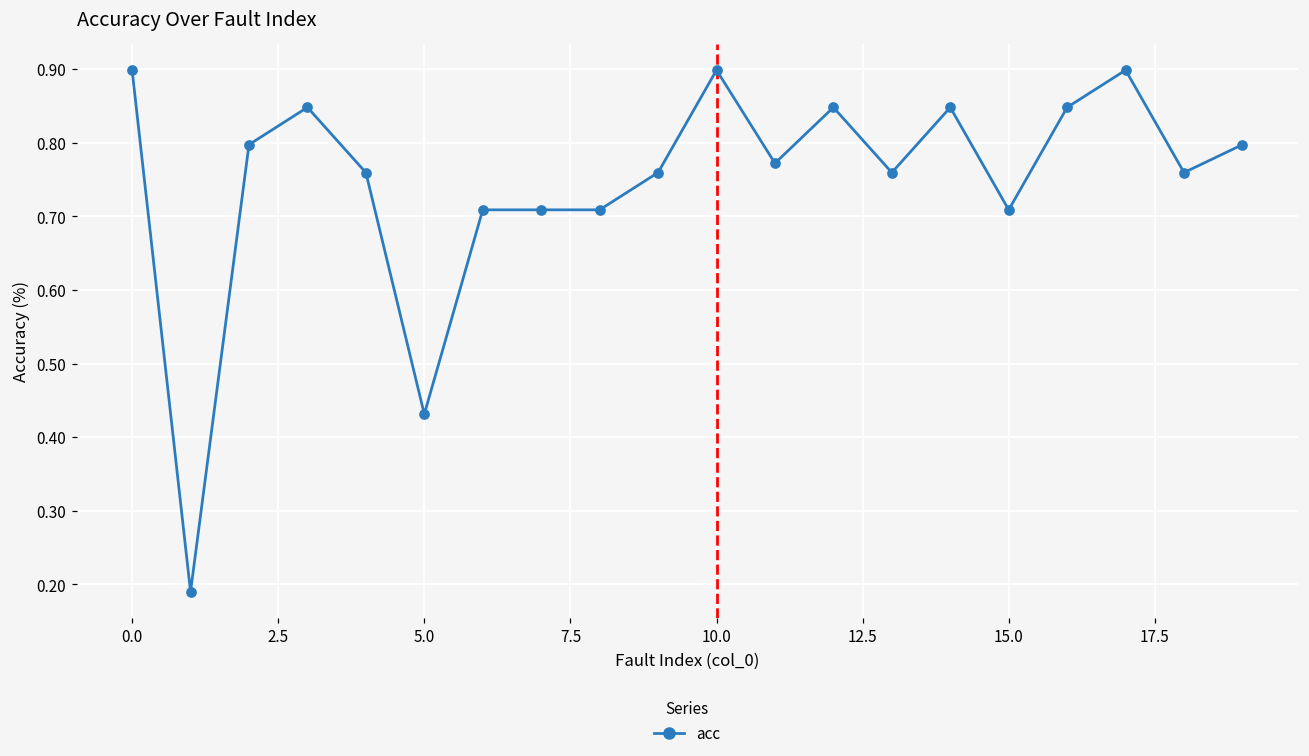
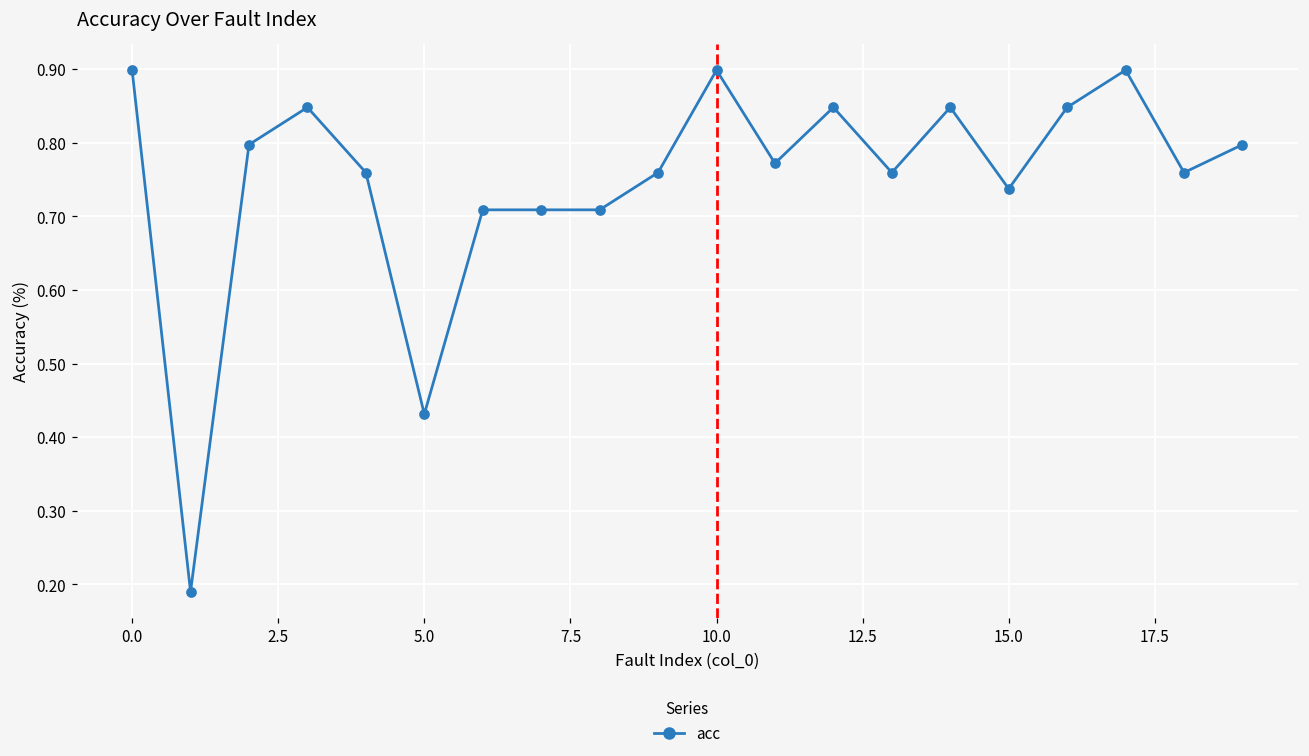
  {
    "0.0": 0.90,
    "5.0": 0.43,
    "10.0": 0.90,
-   "15.0": 0.71
+   "15.0": 0.74
  }
